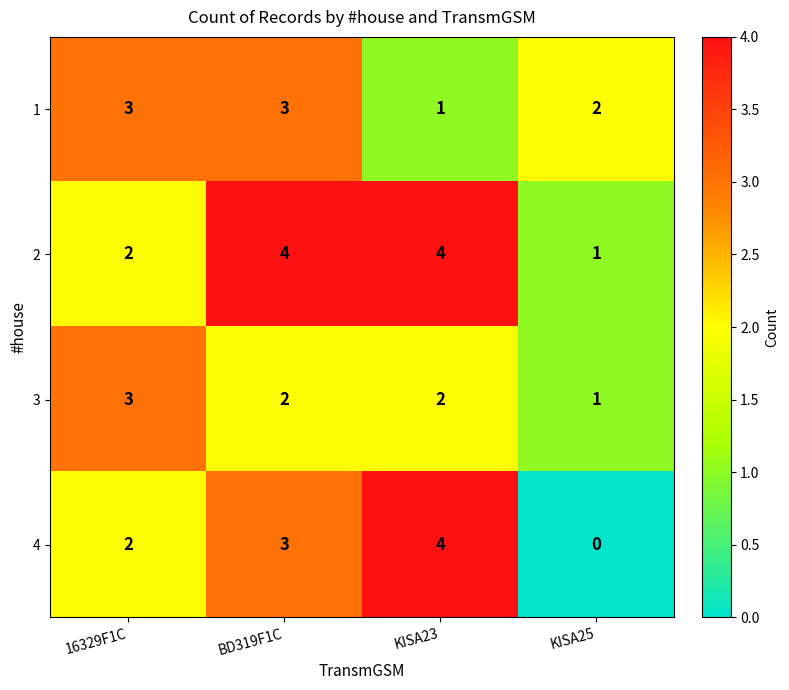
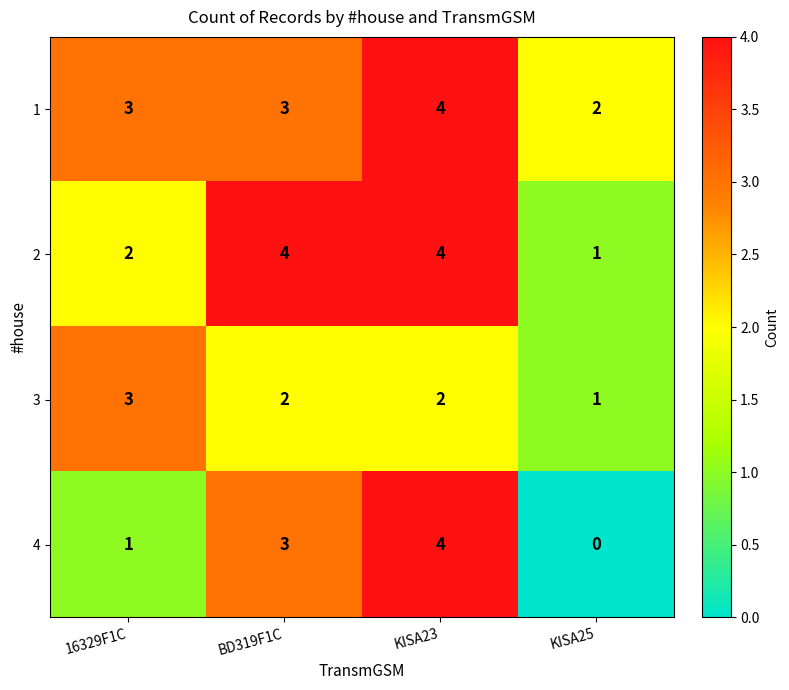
  {
    "1": {
      "16329F1C": 3,
      "BD319F1C": 3,
-     "KISA23": 1,
+     "KISA23": 4,
      "KISA25": 2
    },
    "2": {
      "16329F1C": 2,
      "BD319F1C": 4,
      "KISA23": 4,
      "KISA25": 1
    },
    "3": {
      "16329F1C": 3,
      "BD319F1C": 2,
      "KISA23": 2,
      "KISA25": 1
    },
    "4": {
-     "16329F1C": 2,
+     "16329F1C": 1,
      "BD319F1C": 3,
      "KISA23": 4,
      "KISA25": 0
    }
  }
